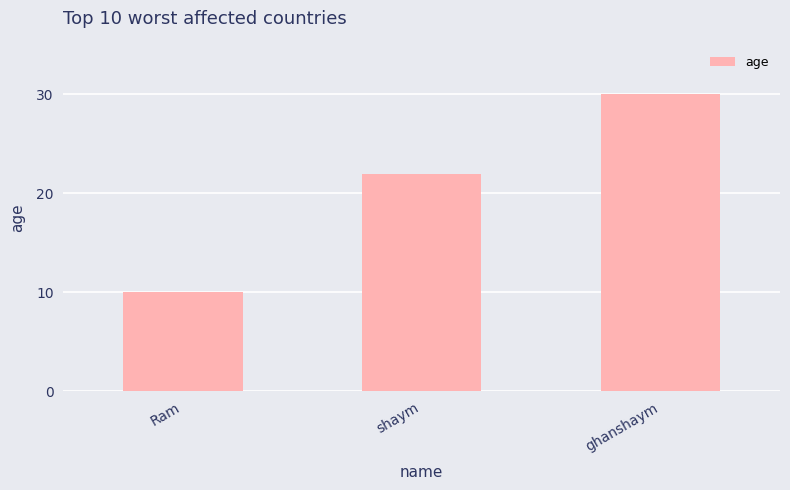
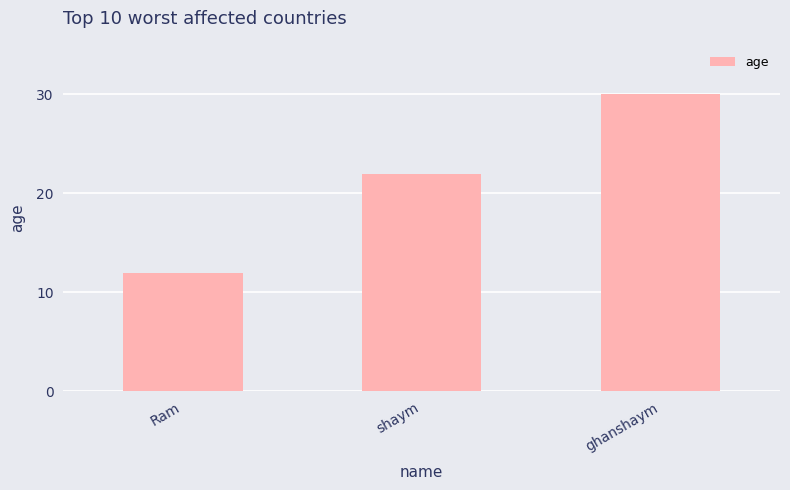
  {
-   "Ram": 10,
+   "Ram": 12,
    "shaym": 22,
    "ghanshaym": 30
  }
